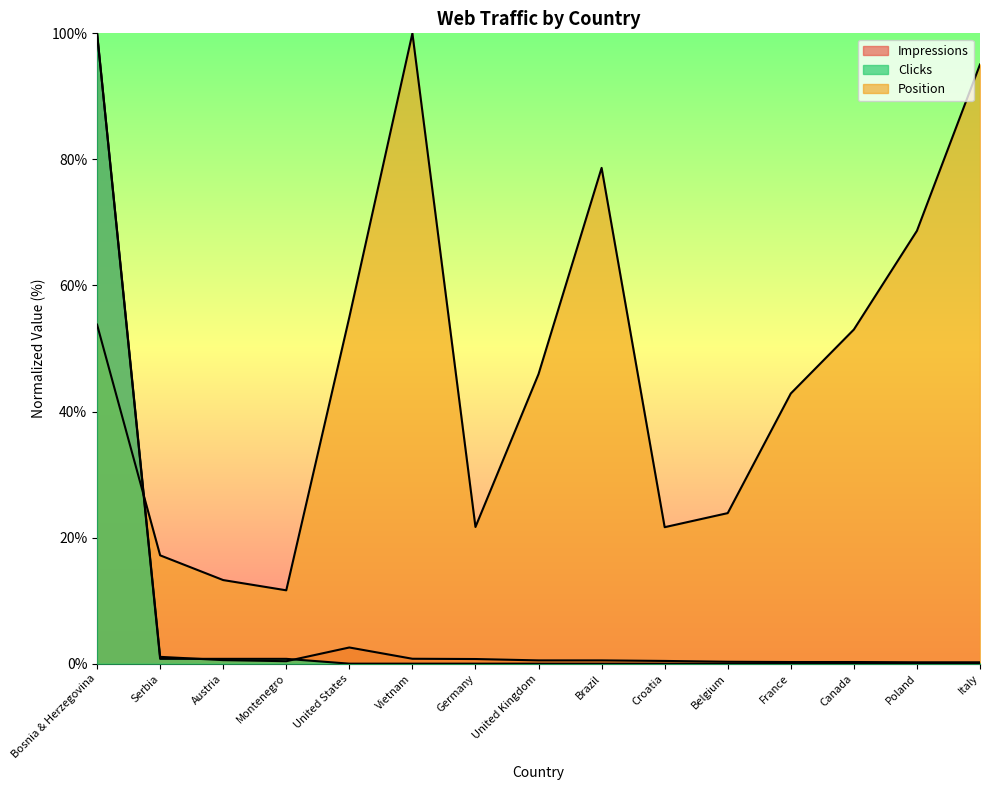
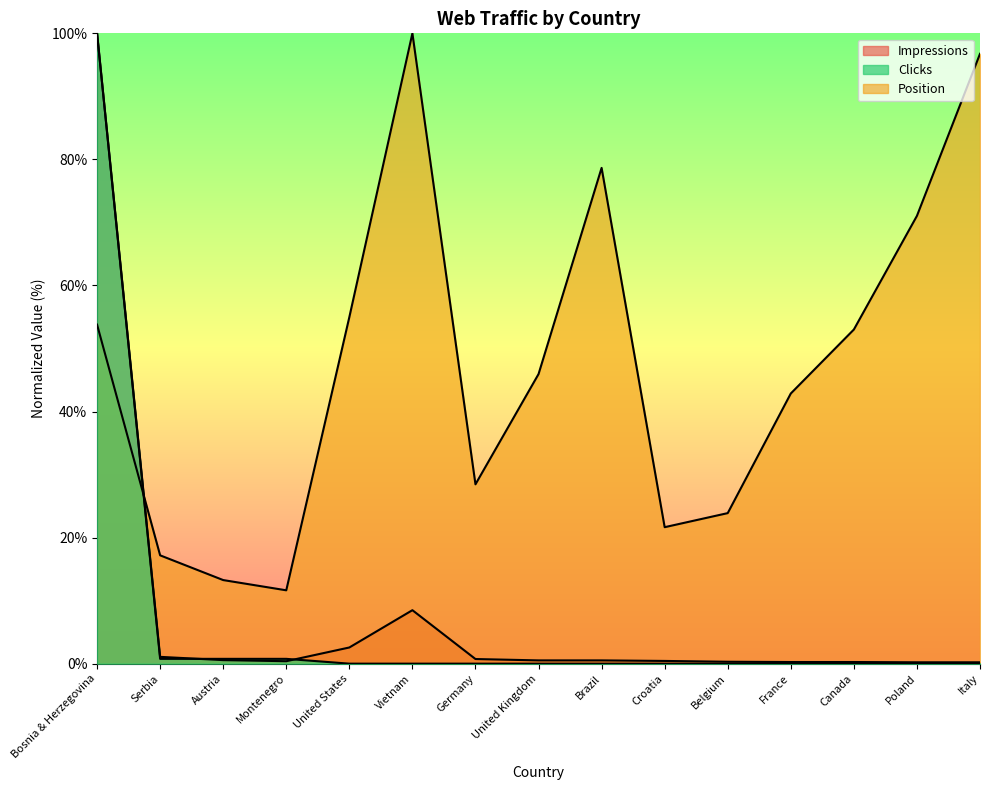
  {
    "Impressions": {
      "United States": "3%",
-     "Vietnam": "1%",
+     "Vietnam": "8%",
      "Germany": "1%",
      "United Kingdom": "1%",
      "Brazil": "1%",
      "Croatia": "0%"
    },
    "Clicks": {
      "United States": "0%",
      "Vietnam": "0%",
      "Germany": "0%",
      "United Kingdom": "0%",
      "Brazil": "0%",
      "Croatia": "0%"
    },
    "Position": {
      "Bosnia & Herzegovina": "54%",
      "Serbia": "17%",
      "Austria": "13%",
      "Montenegro": "12%",
      "United States": "55%",
      "Vietnam": "100%",
-     "Germany": "22%",
+     "Germany": "28%",
      "United Kingdom": "46%",
      "Brazil": "79%",
      "Croatia": "22%",
      "Belgium": "24%",
      "France": "43%",
      "Canada": "53%",
-     "Poland": "69%",
-     "Italy": "95%"
+     "Poland": "71%",
+     "Italy": "97%"
    }
  }
